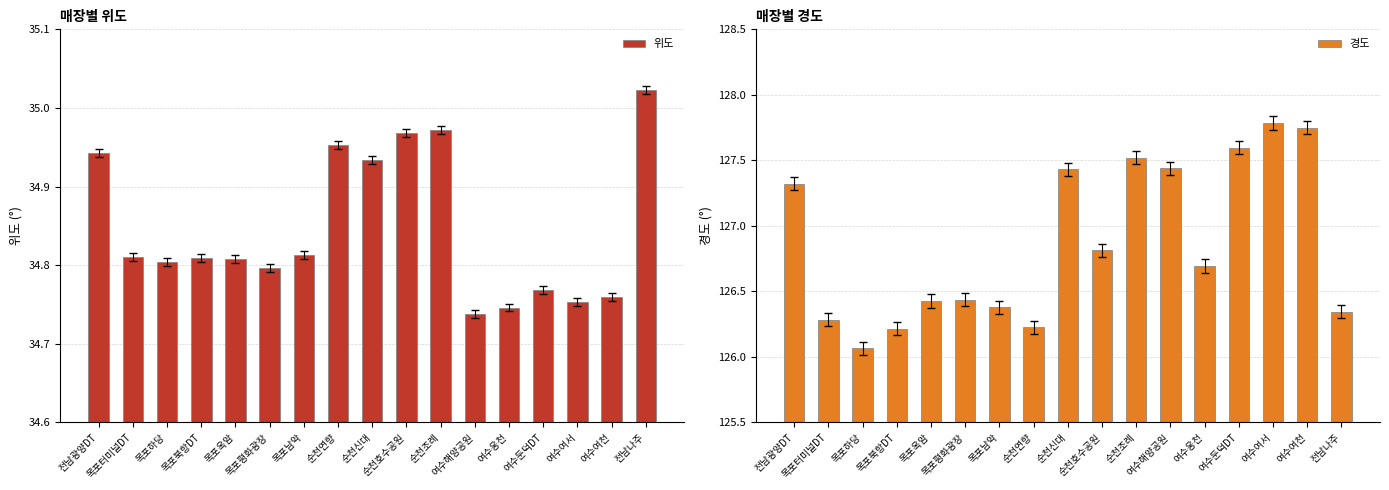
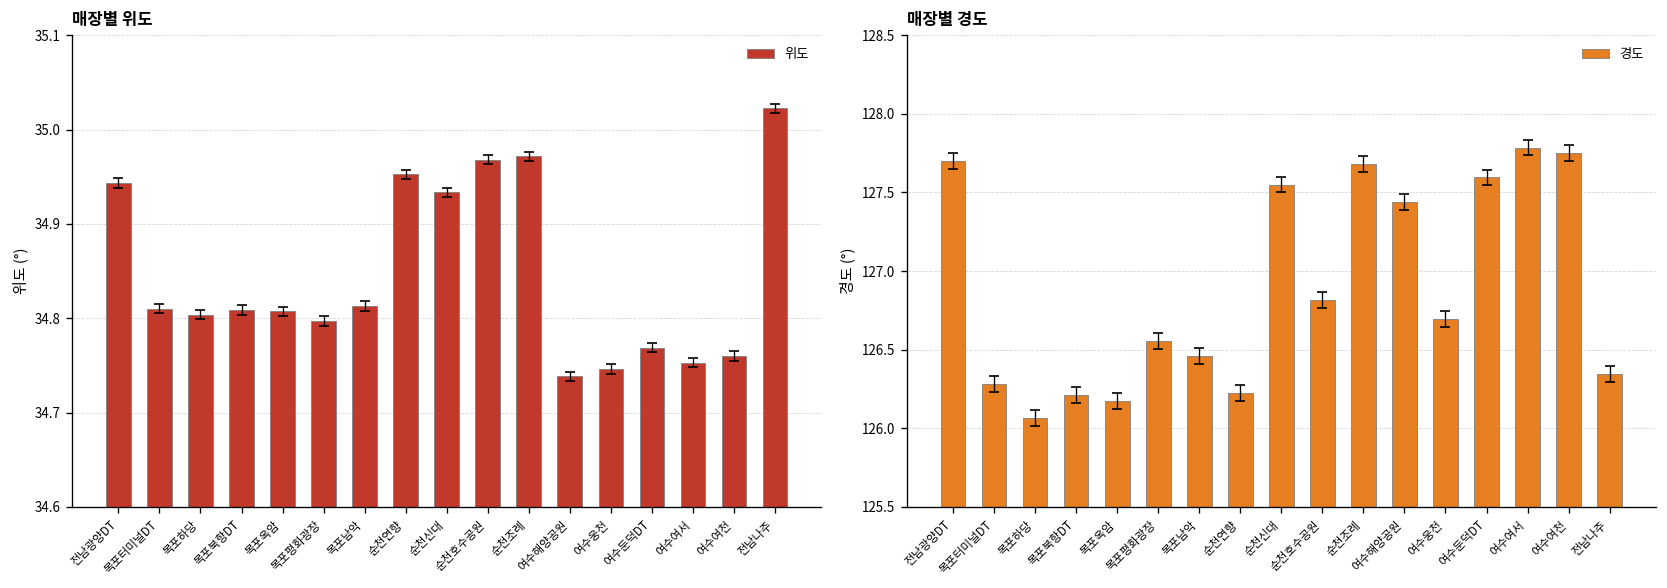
  {
    "매장별 위도": {
      "위도": {
        "전남광양DT": 34.94,
        "목포터미널DT": 34.81,
        "목포하당": 34.80,
        "목포북항DT": 34.81,
        "목포옥암": 34.81,
        "목포평화광장": 34.80,
        "목포남악": 34.81,
        "순천연향": 34.95,
        "순천신대": 34.93,
        "순천호수공원": 34.97,
        "순천조례": 34.97,
        "여수해양공원": 34.74,
        "여수웅천": 34.75,
        "여수둔덕DT": 34.77,
        "여수여서": 34.75,
        "여수여천": 34.76,
        "전남나주": 35.02
      }
    },
    "매장별 경도": {
      "경도": {
-       "전남광양DT": 127.32,
+       "전남광양DT": 127.70,
        "목포터미널DT": 126.28,
        "목포하당": 126.07,
        "목포북항DT": 126.21,
-       "목포옥암": 126.43,
-       "목포평화광장": 126.43,
-       "목포남악": 126.38,
+       "목포옥암": 126.17,
+       "목포평화광장": 126.55,
+       "목포남악": 126.46,
        "순천연향": 126.23,
-       "순천신대": 127.43,
+       "순천신대": 127.55,
        "순천호수공원": 126.81,
-       "순천조례": 127.52,
+       "순천조례": 127.68,
        "여수해양공원": 127.44,
        "여수웅천": 126.69,
        "여수둔덕DT": 127.60,
        "여수여서": 127.79,
        "여수여천": 127.75,
        "전남나주": 126.34
      }
    }
  }
